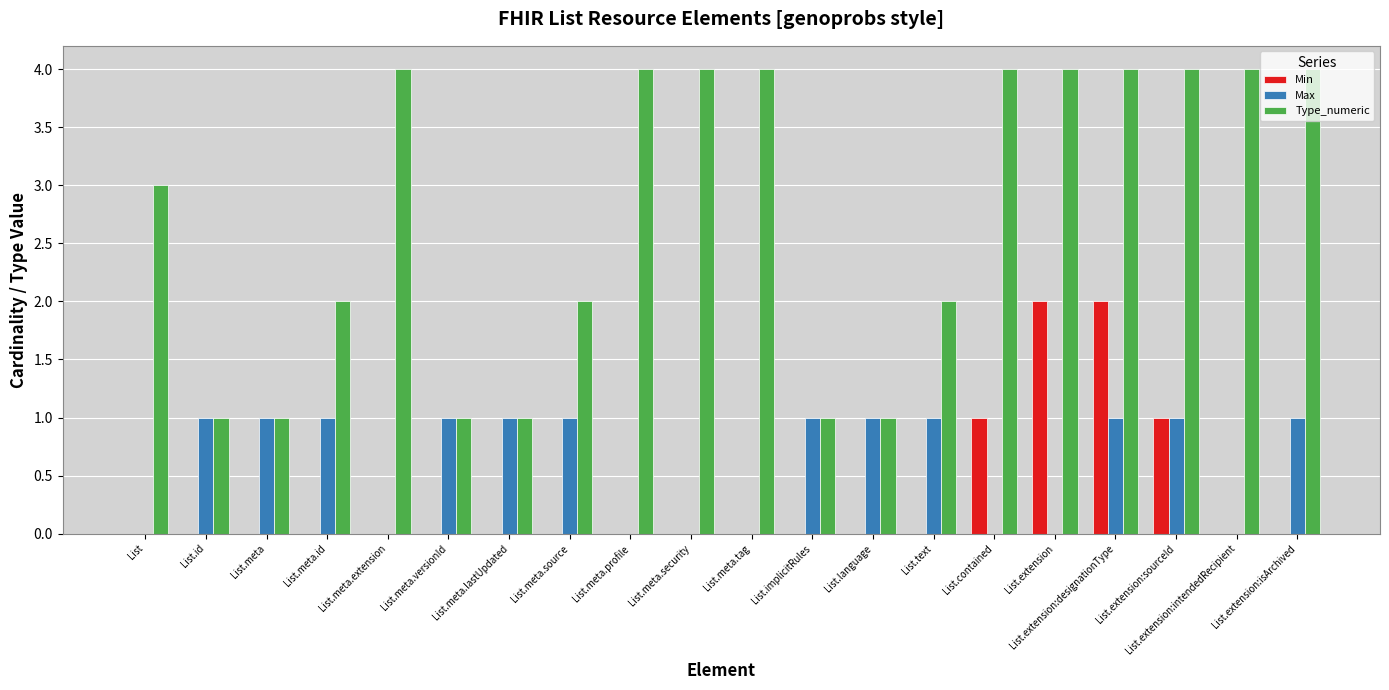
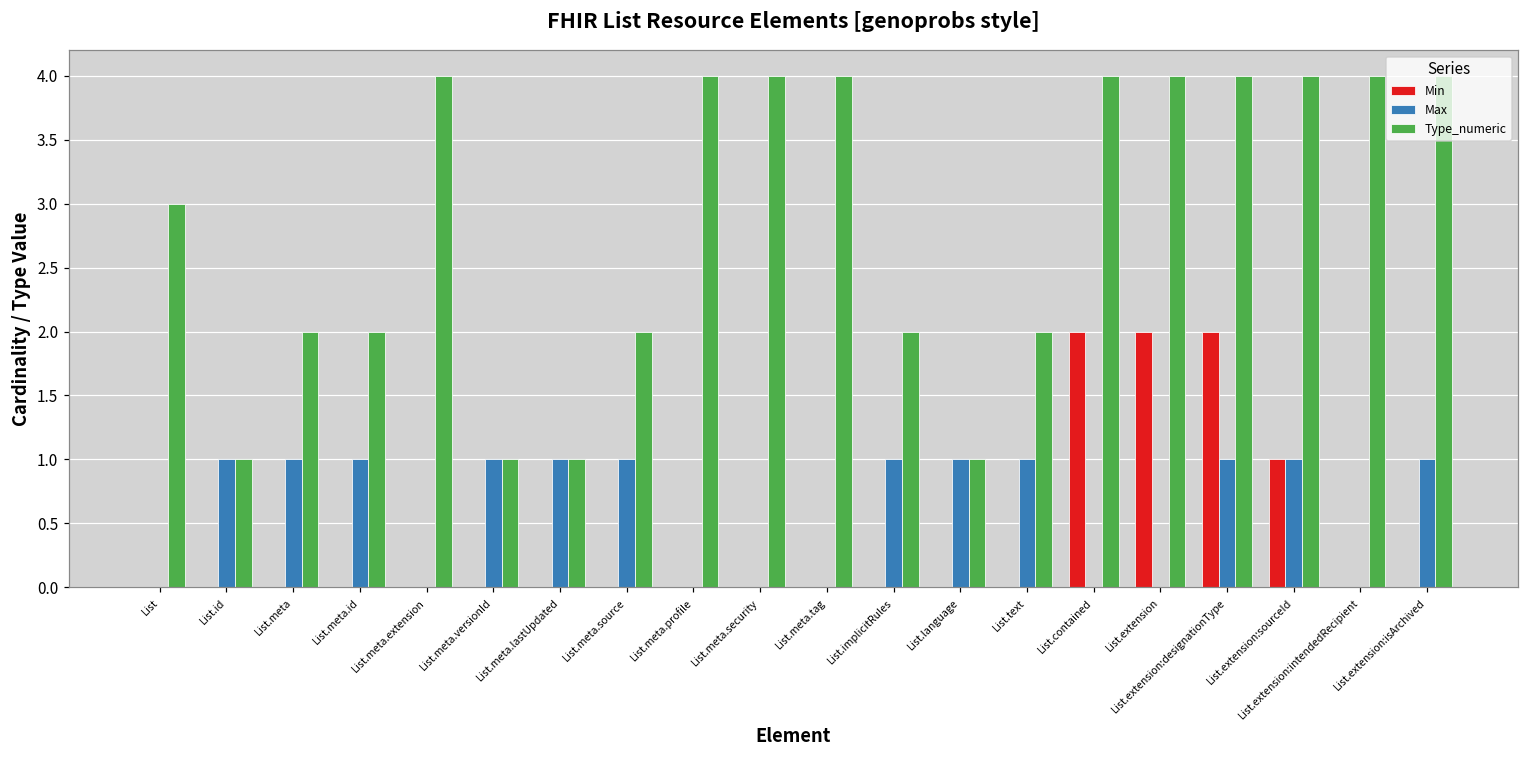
  {
    "Min": {
      "List": 0,
      "List.id": 0,
      "List.meta": 0,
      "List.meta.id": 0,
      "List.meta.extension": 0,
      "List.meta.versionId": 0,
      "List.meta.lastUpdated": 0,
      "List.meta.source": 0,
      "List.meta.profile": 0,
      "List.meta.security": 0,
      "List.meta.tag": 0,
      "List.implicitRules": 0,
      "List.language": 0,
      "List.text": 0,
-     "List.contained": 1,
+     "List.contained": 2,
      "List.extension": 2,
      "List.extension:designationType": 2,
      "List.extension:sourceId": 1,
      "List.extension:intendedRecipient": 0,
      "List.extension:isArchived": 0
    },
    "Max": {
      "List": 0,
      "List.id": 1,
      "List.meta": 1,
      "List.meta.id": 1,
      "List.meta.extension": 0,
      "List.meta.versionId": 1,
      "List.meta.lastUpdated": 1,
      "List.meta.source": 1,
      "List.meta.profile": 0,
      "List.meta.security": 0,
      "List.meta.tag": 0,
      "List.implicitRules": 1,
      "List.language": 1,
      "List.text": 1,
      "List.contained": 0,
      "List.extension": 0,
      "List.extension:designationType": 1,
      "List.extension:sourceId": 1,
      "List.extension:intendedRecipient": 0,
      "List.extension:isArchived": 1
    },
    "Type_numeric": {
      "List": 3,
      "List.id": 1,
-     "List.meta": 1,
+     "List.meta": 2,
      "List.meta.id": 2,
      "List.meta.extension": 4,
      "List.meta.versionId": 1,
      "List.meta.lastUpdated": 1,
      "List.meta.source": 2,
      "List.meta.profile": 4,
      "List.meta.security": 4,
      "List.meta.tag": 4,
-     "List.implicitRules": 1,
+     "List.implicitRules": 2,
      "List.language": 1,
      "List.text": 2,
      "List.contained": 4,
      "List.extension": 4,
      "List.extension:designationType": 4,
      "List.extension:sourceId": 4,
      "List.extension:intendedRecipient": 4
    }
  }
